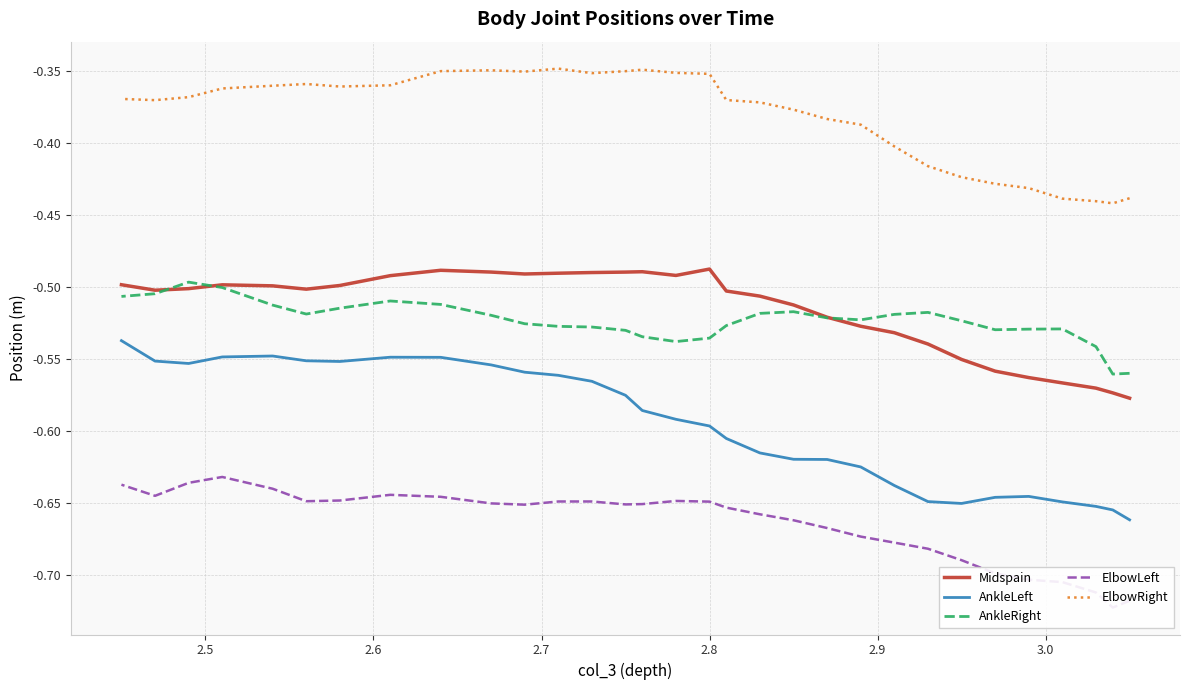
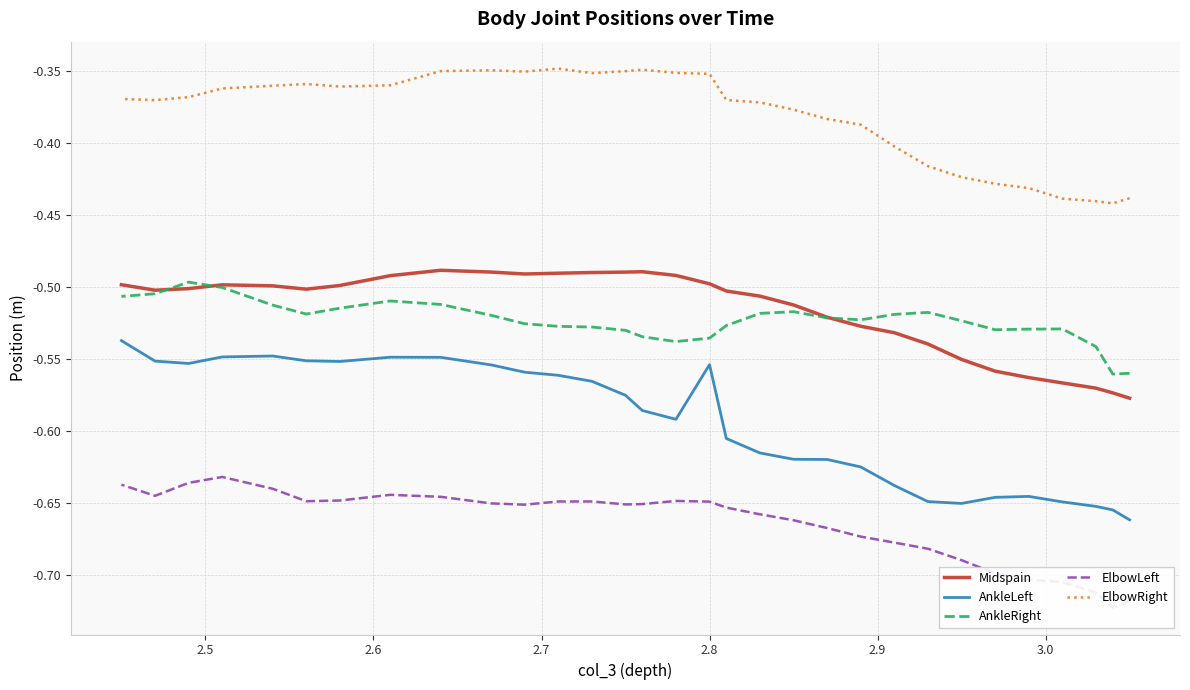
  {
    "Midspain": {
-     "2.8": -0.487
+     "2.8": -0.498
    },
    "AnkleLeft": {
-     "2.8": -0.596
+     "2.8": -0.554
    },
    "AnkleRight": {
      "2.8": -0.535
    },
    "ElbowLeft": {
      "2.8": -0.649
    },
    "ElbowRight": {
      "2.8": -0.352
    }
  }
